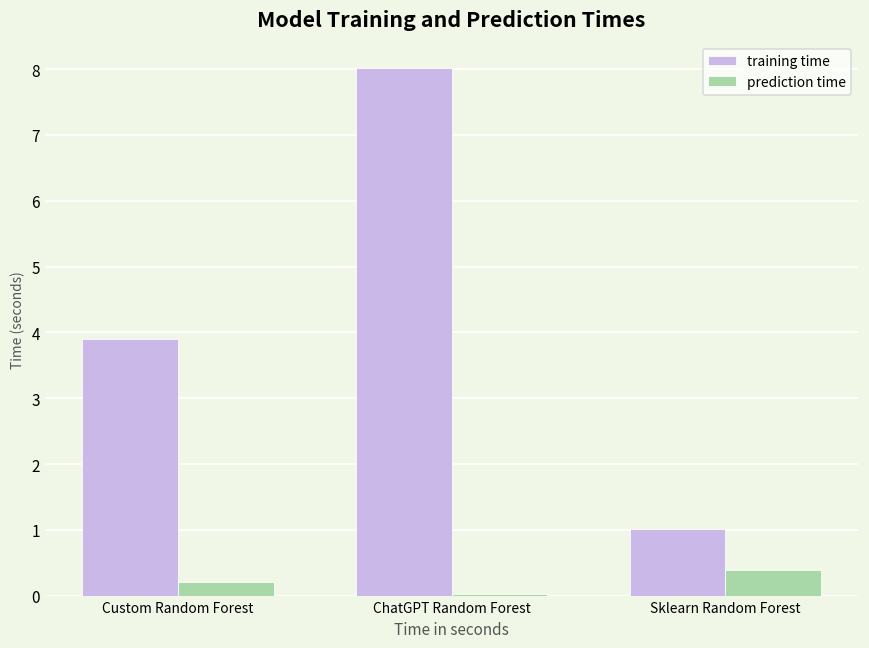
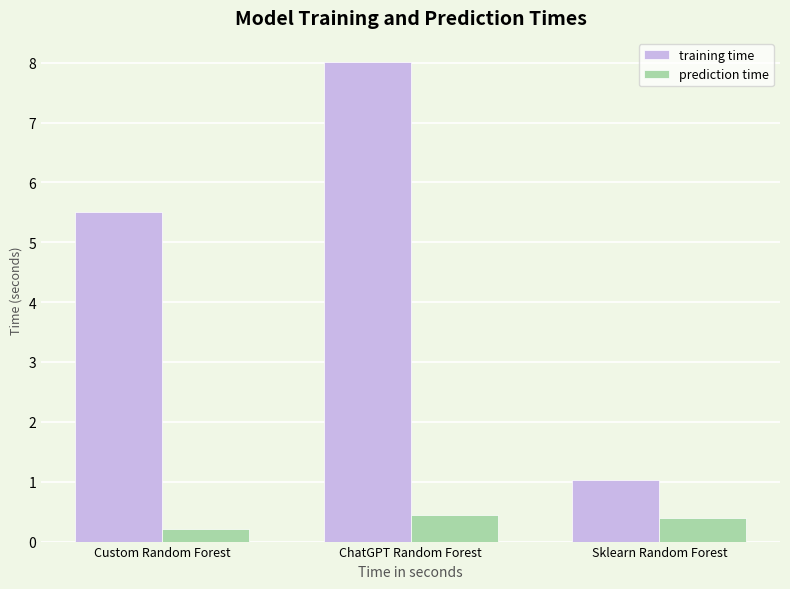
  {
    "training time": {
-     "Custom Random Forest": 3.9,
+     "Custom Random Forest": 5.5,
      "ChatGPT Random Forest": 8.0,
      "Sklearn Random Forest": 1.0
    },
    "prediction time": {
      "Custom Random Forest": 0.2,
-     "ChatGPT Random Forest": 0.0,
+     "ChatGPT Random Forest": 0.4,
      "Sklearn Random Forest": 0.4
    }
  }
